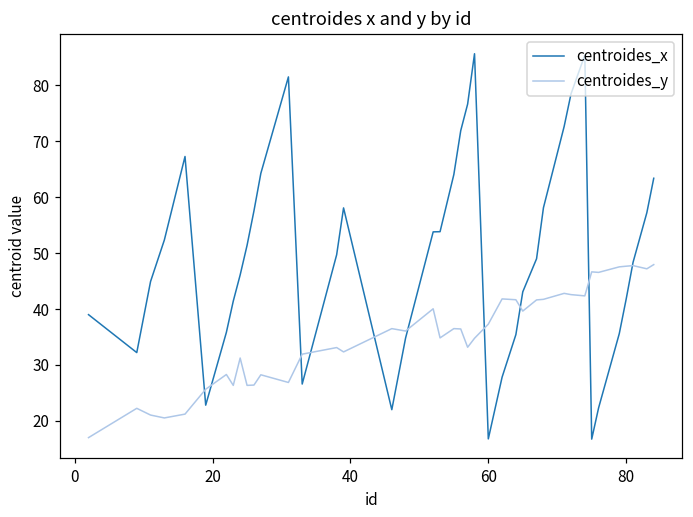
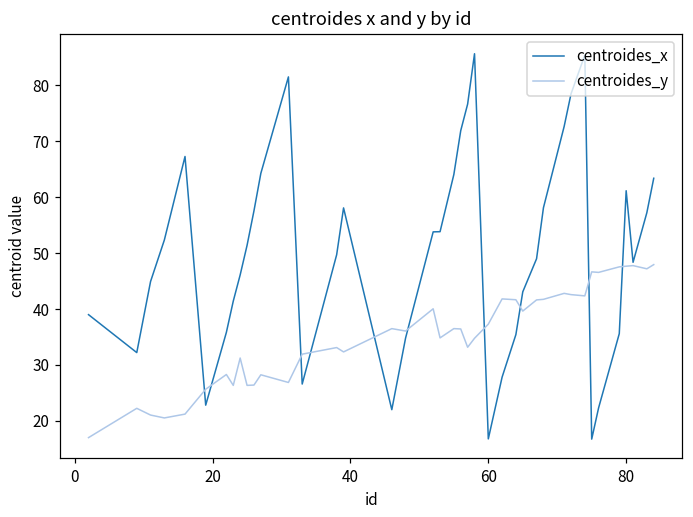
  {
    "centroides_x": {
      "60": 17,
-     "80": 42
+     "80": 61
    },
    "centroides_y": {
      "60": 37,
      "80": 48
    }
  }
